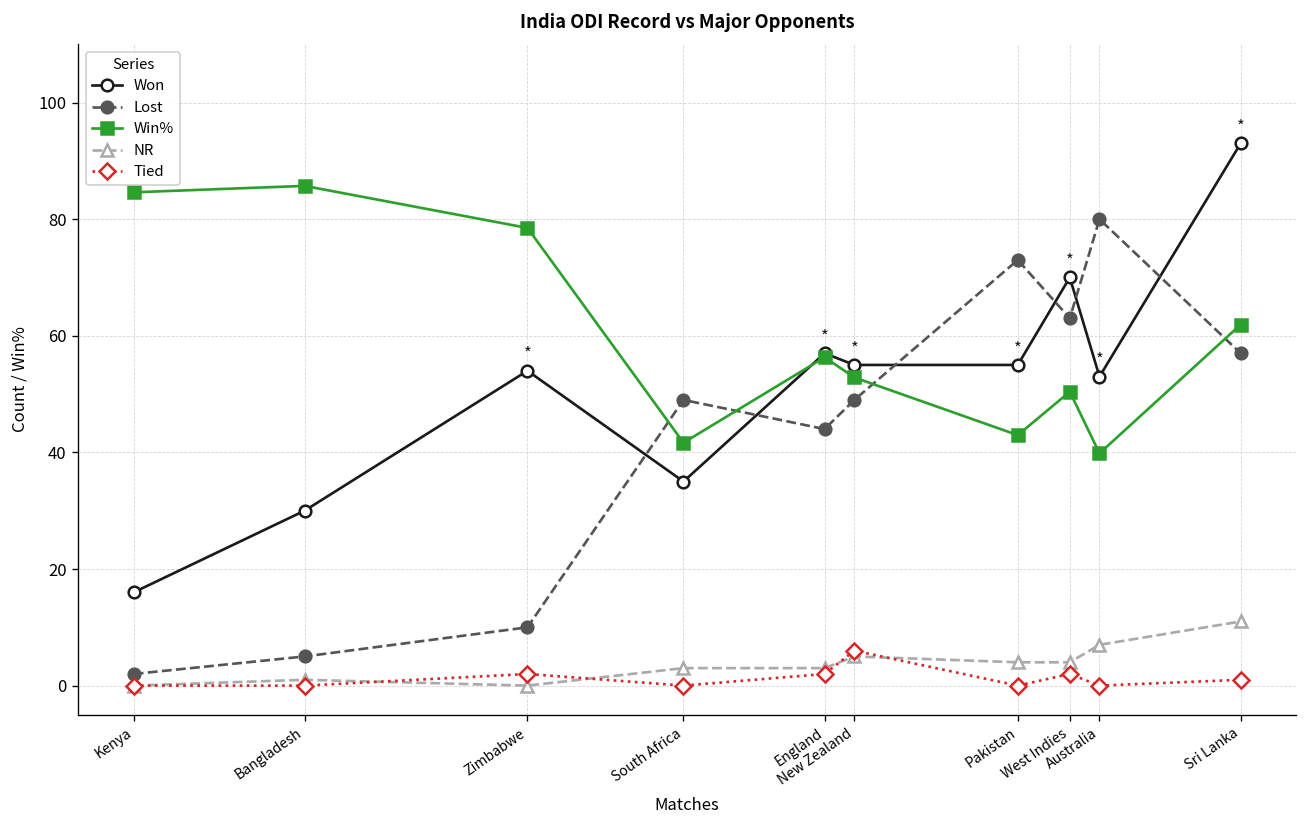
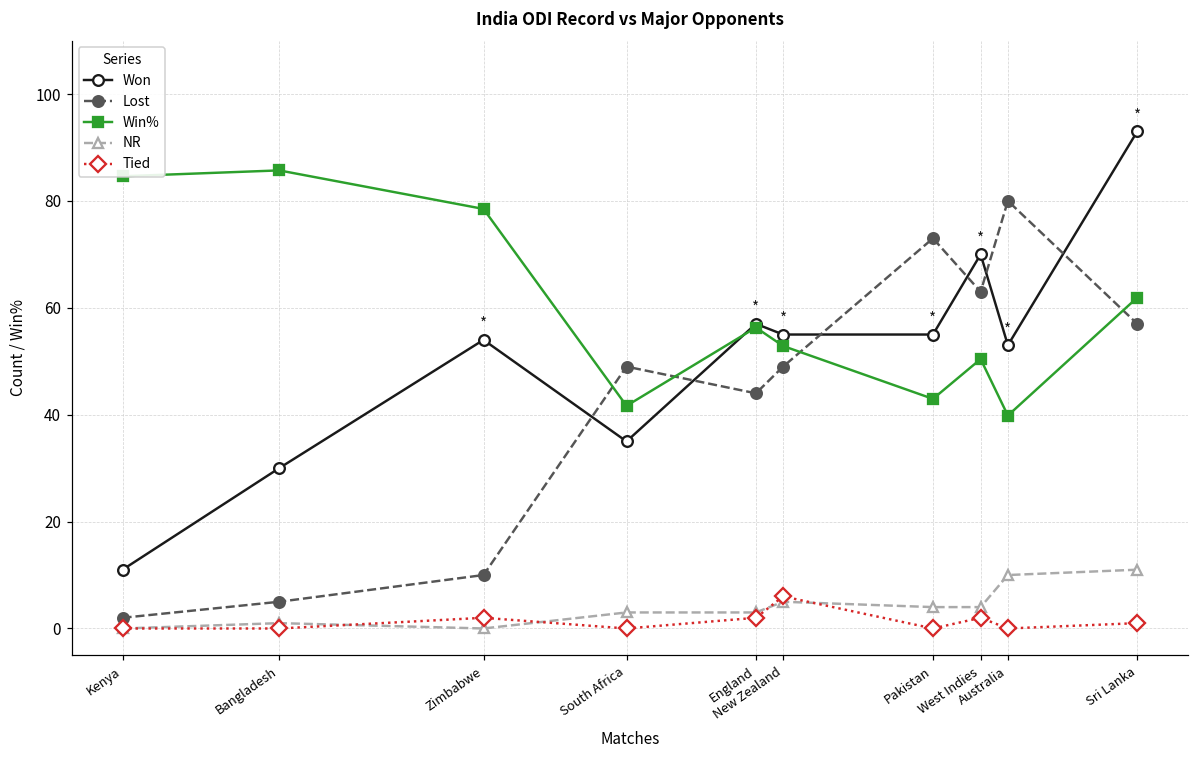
  {
    "Won": {
-     "Kenya": 16,
+     "Kenya": 11,
      "Bangladesh": 30,
      "Zimbabwe": 54,
      "South Africa": 35,
      "England": 57,
      "New Zealand": 55,
      "Pakistan": 55,
      "West Indies": 70,
      "Australia": 53,
      "Sri Lanka": 93
    },
    "Lost": {
      "Kenya": 2,
      "Bangladesh": 5,
      "Zimbabwe": 10,
      "South Africa": 49,
      "England": 44,
      "New Zealand": 49,
      "Pakistan": 73,
      "West Indies": 63,
      "Australia": 80,
      "Sri Lanka": 57
    },
    "Win%": {
      "Bangladesh": 86,
      "Zimbabwe": 79,
      "South Africa": 42,
      "England": 56,
      "New Zealand": 53,
      "Pakistan": 43,
      "West Indies": 50,
      "Australia": 40,
      "Sri Lanka": 62
    },
    "NR": {
      "Bangladesh": 1,
      "Zimbabwe": 0,
      "South Africa": 3,
      "England": 3,
      "New Zealand": 5,
      "Pakistan": 4,
      "West Indies": 4,
-     "Australia": 7,
+     "Australia": 10,
      "Sri Lanka": 11
    },
    "Tied": {
      "Bangladesh": 0,
      "Zimbabwe": 2,
      "South Africa": 0,
      "England": 2,
      "New Zealand": 6,
      "Pakistan": 0,
      "West Indies": 2,
      "Australia": 0,
      "Sri Lanka": 1
    }
  }
